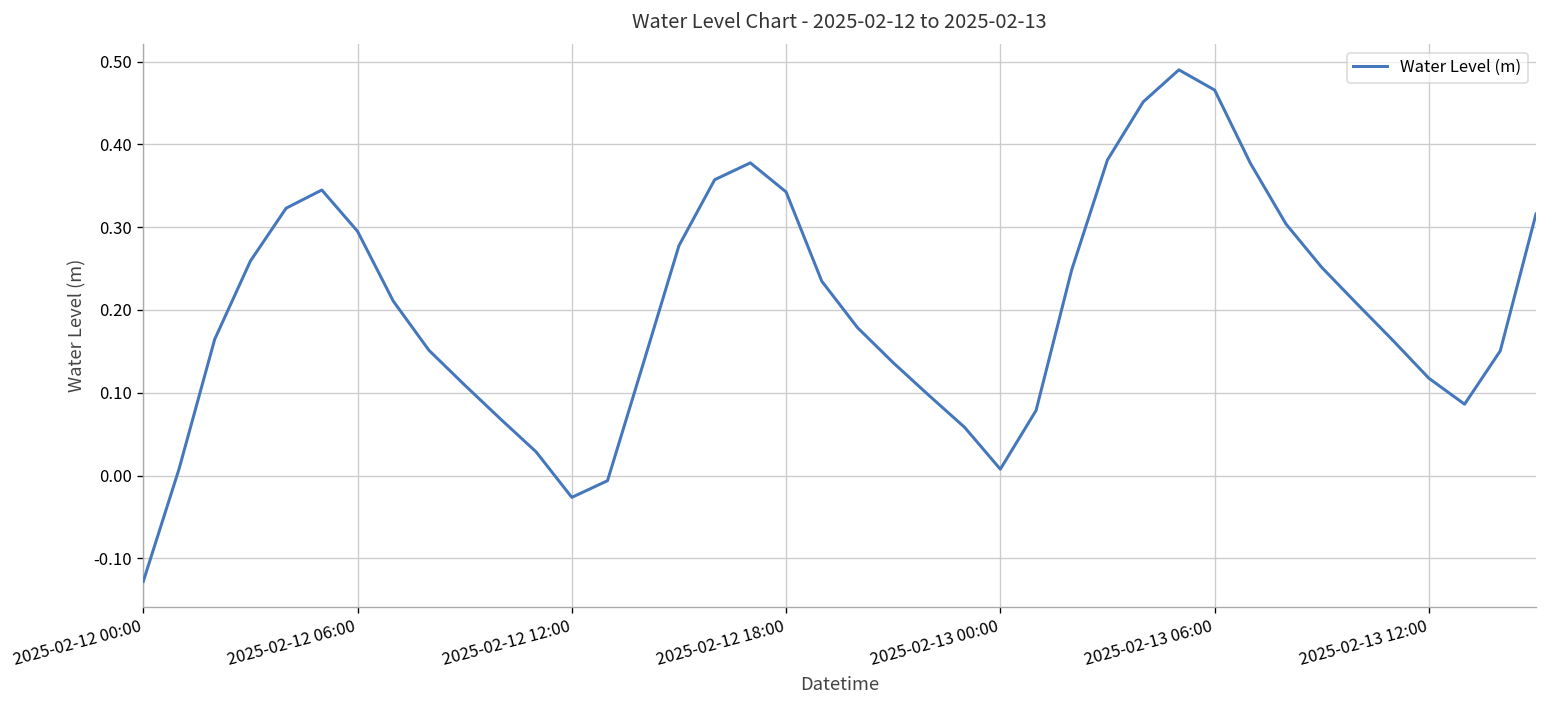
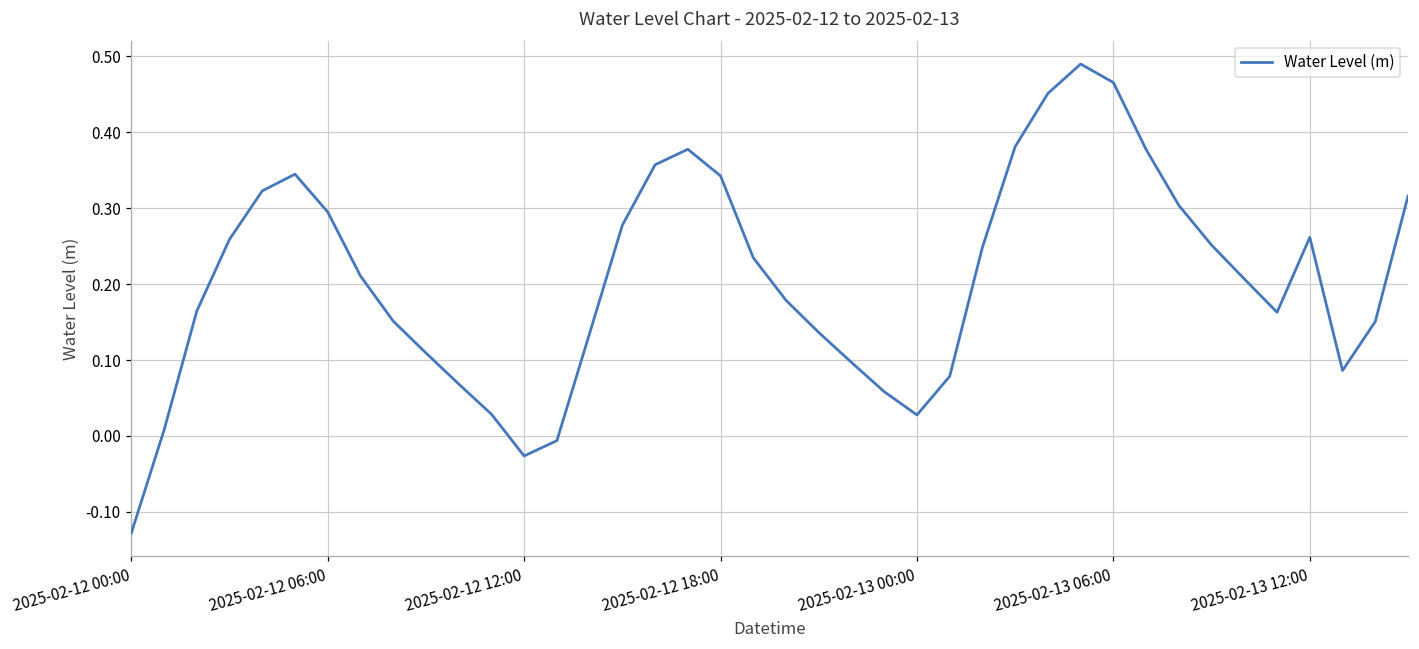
  {
    "2025-02-12 00:00": -0.13,
    "2025-02-12 06:00": 0.29,
    "2025-02-12 12:00": -0.03,
    "2025-02-12 18:00": 0.34,
-   "2025-02-13 00:00": 0.01,
+   "2025-02-13 00:00": 0.03,
    "2025-02-13 06:00": 0.47,
-   "2025-02-13 12:00": 0.12
+   "2025-02-13 12:00": 0.26
  }
